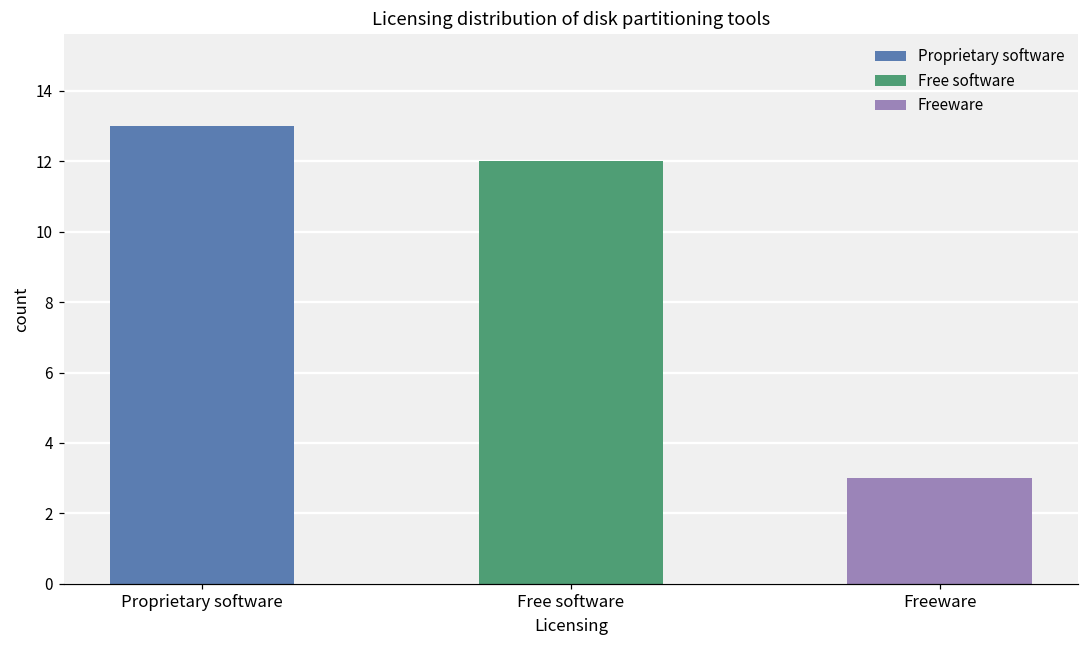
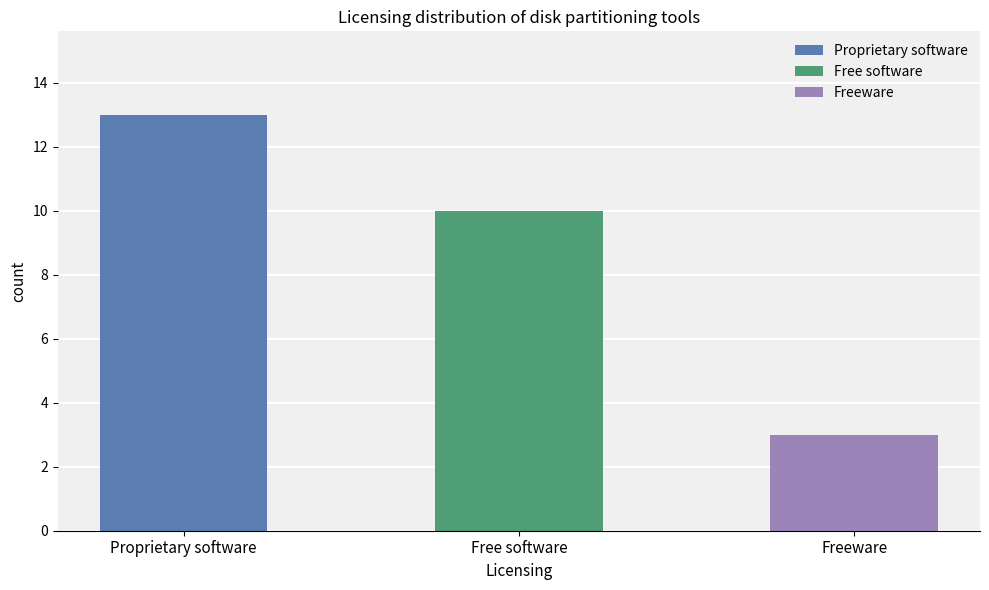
  {
    "Proprietary software": 13,
-   "Free software": 12,
+   "Free software": 10,
    "Freeware": 3
  }
